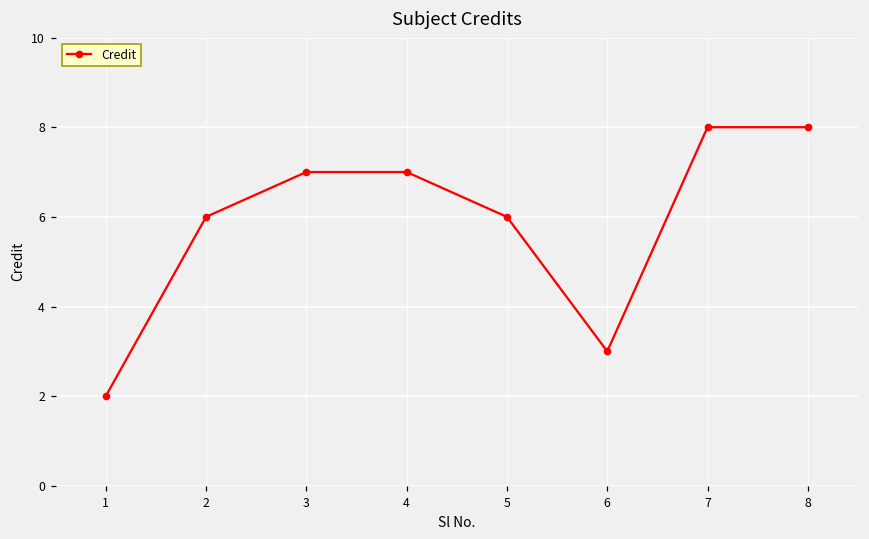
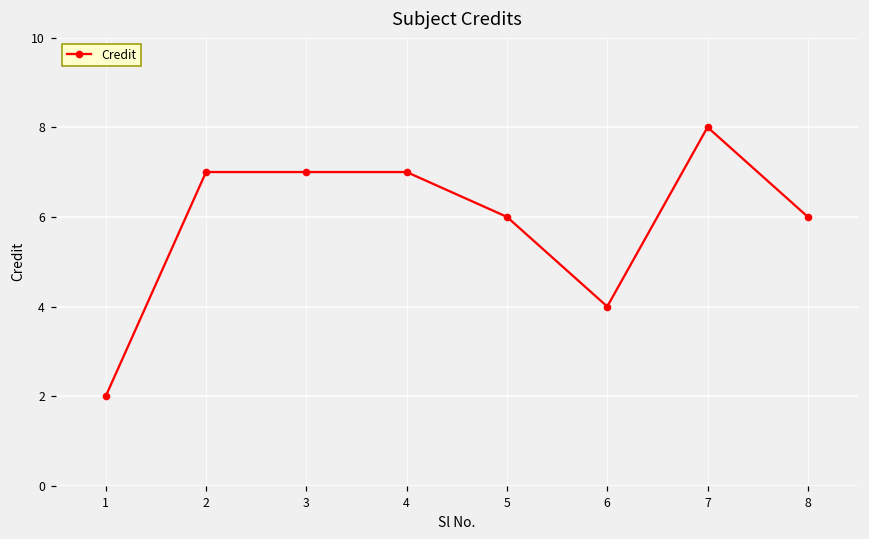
  {
    "1": 2,
-   "2": 6,
+   "2": 7,
    "3": 7,
    "4": 7,
    "5": 6,
-   "6": 3,
+   "6": 4,
    "7": 8,
-   "8": 8
+   "8": 6
  }
